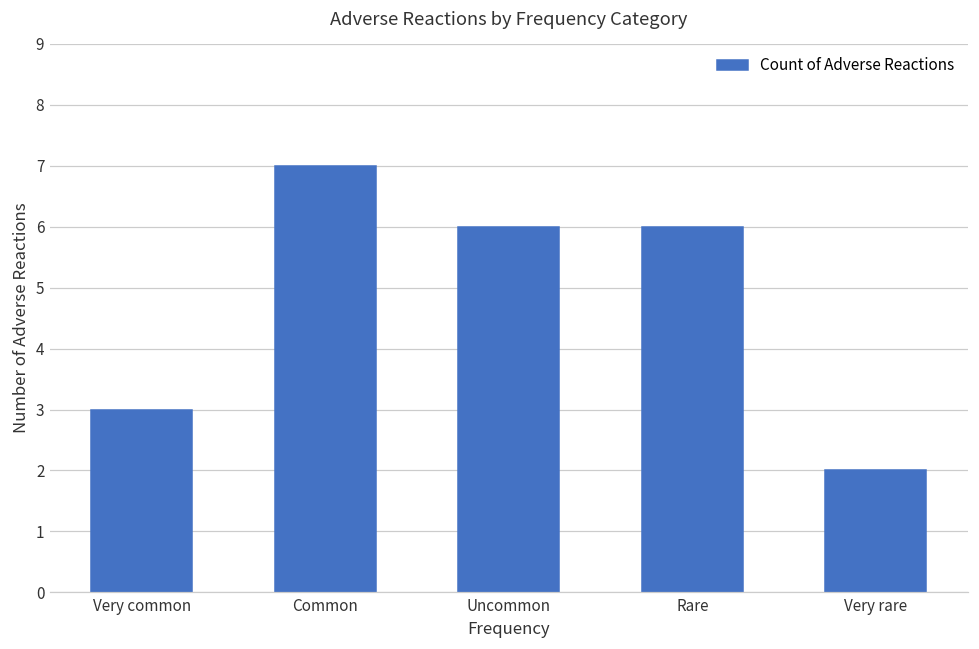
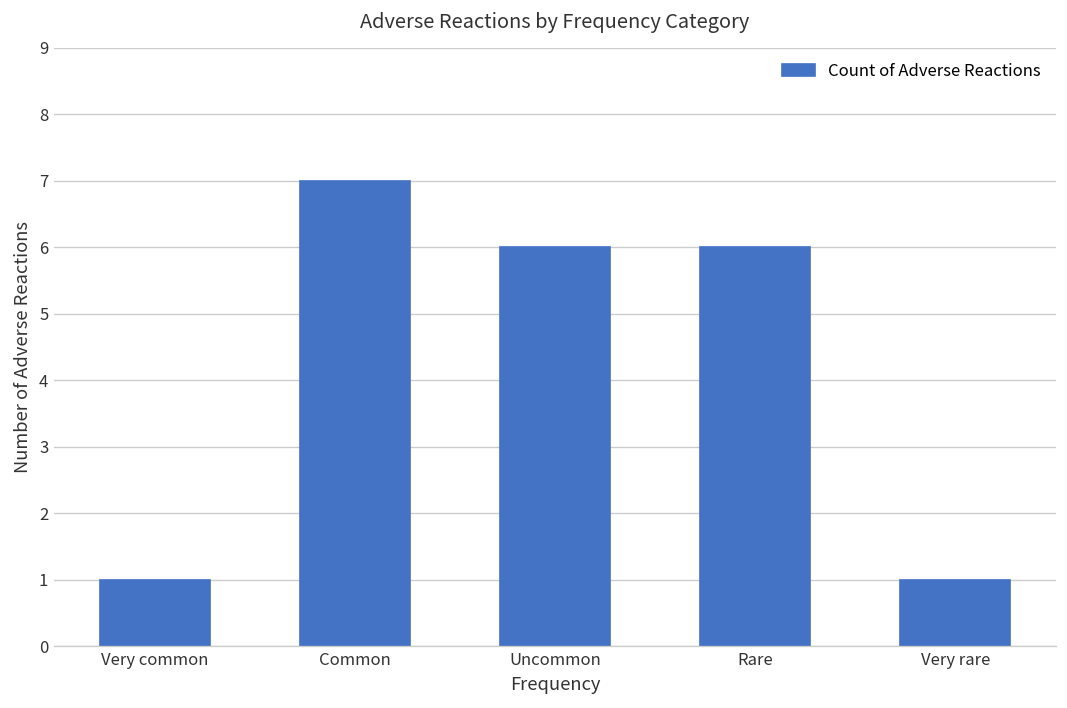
  {
-   "Very common": 3,
+   "Very common": 1,
    "Common": 7,
    "Uncommon": 6,
    "Rare": 6,
-   "Very rare": 2
+   "Very rare": 1
  }
